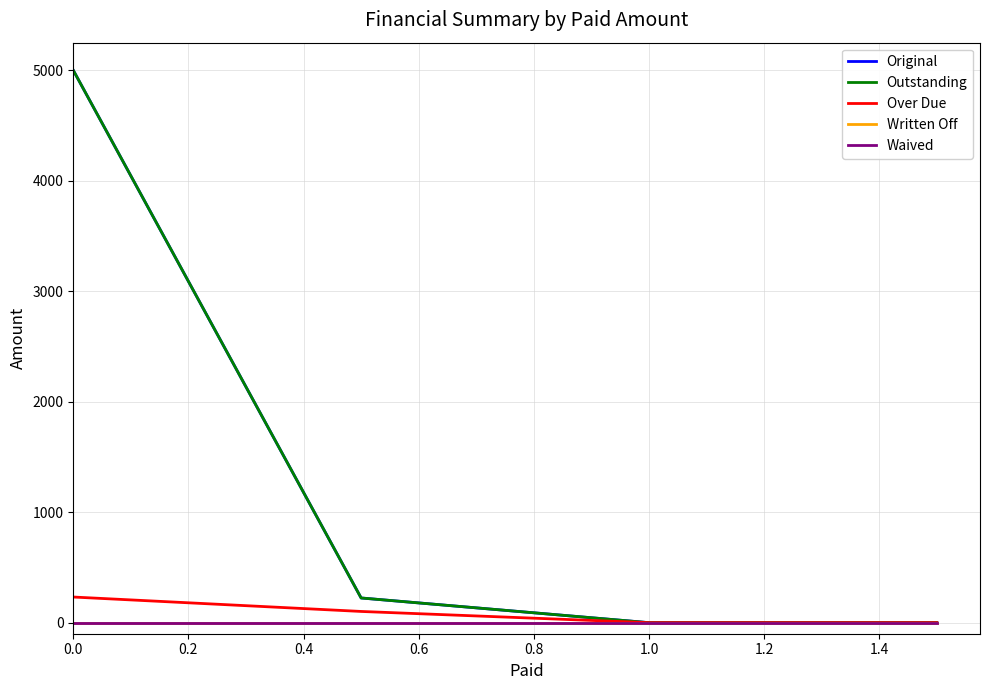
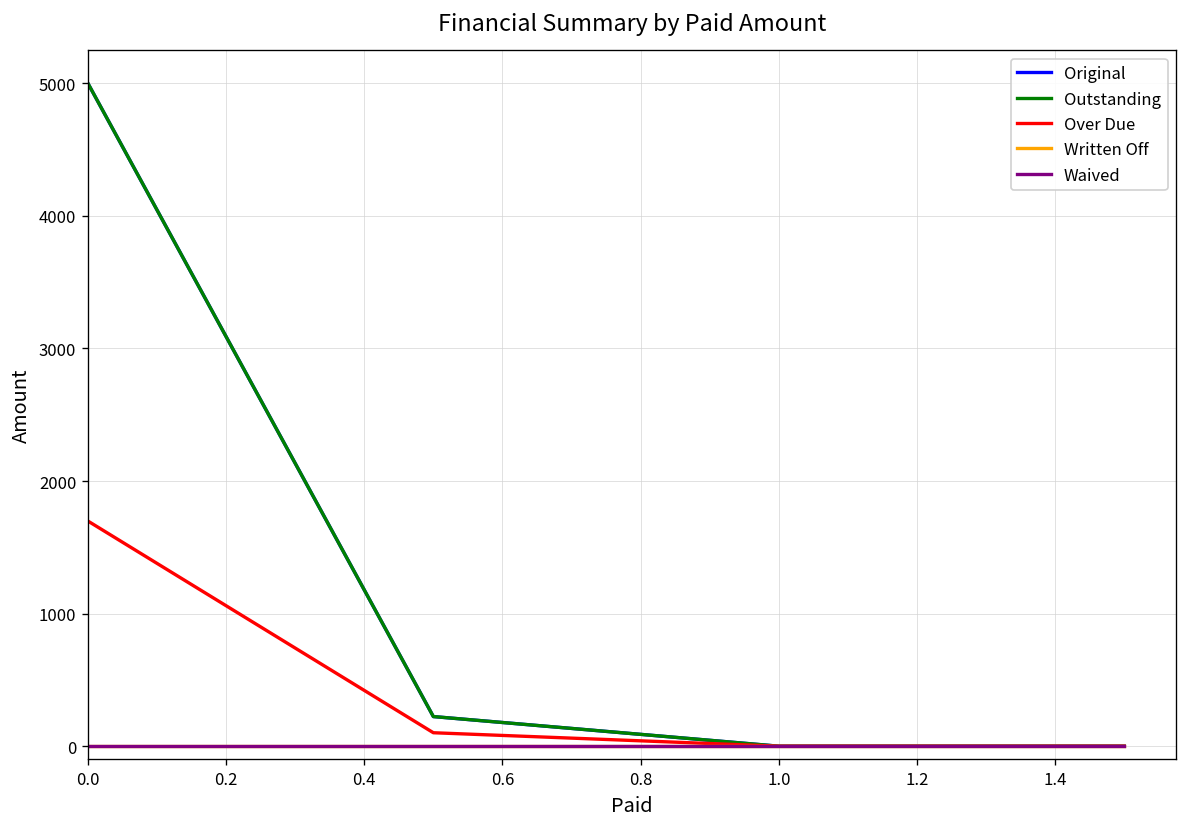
  {
    "Outstanding": {
      "0.0": 5000
    },
    "Over Due": {
-     "0.0": 230
+     "0.0": 1700
    },
    "Waived": {
      "0.0": 0
    }
  }
